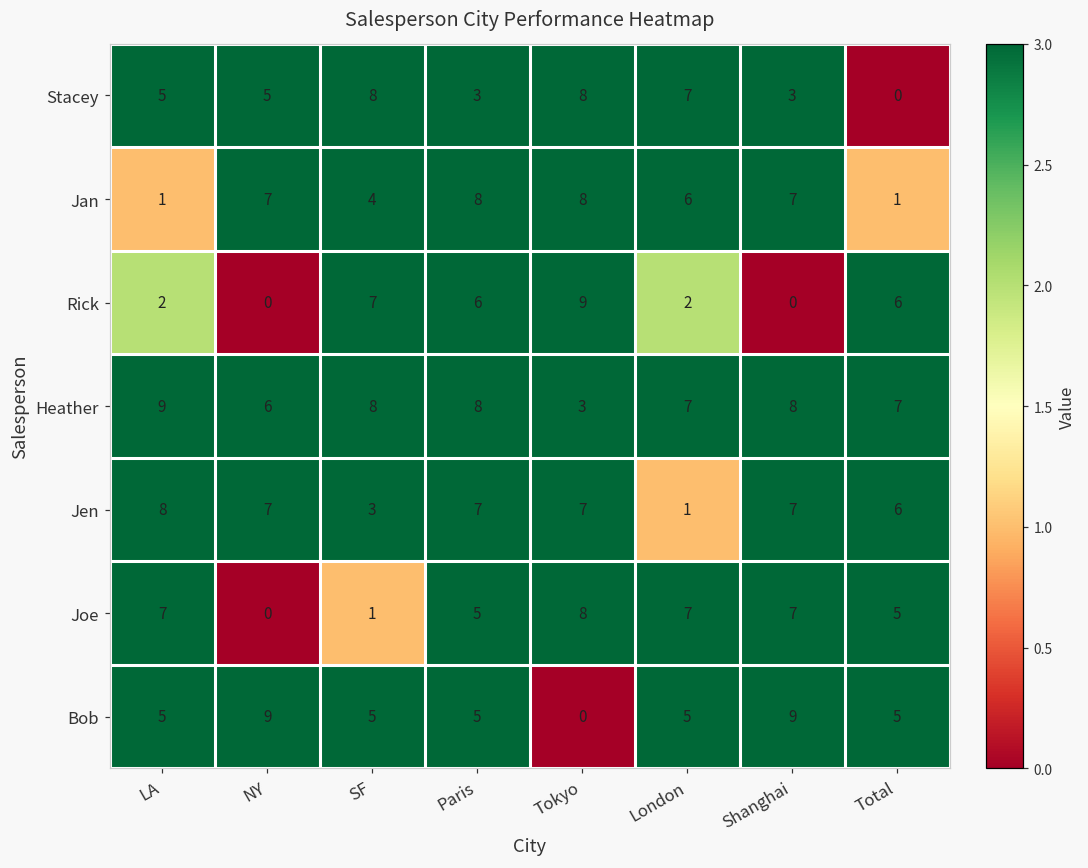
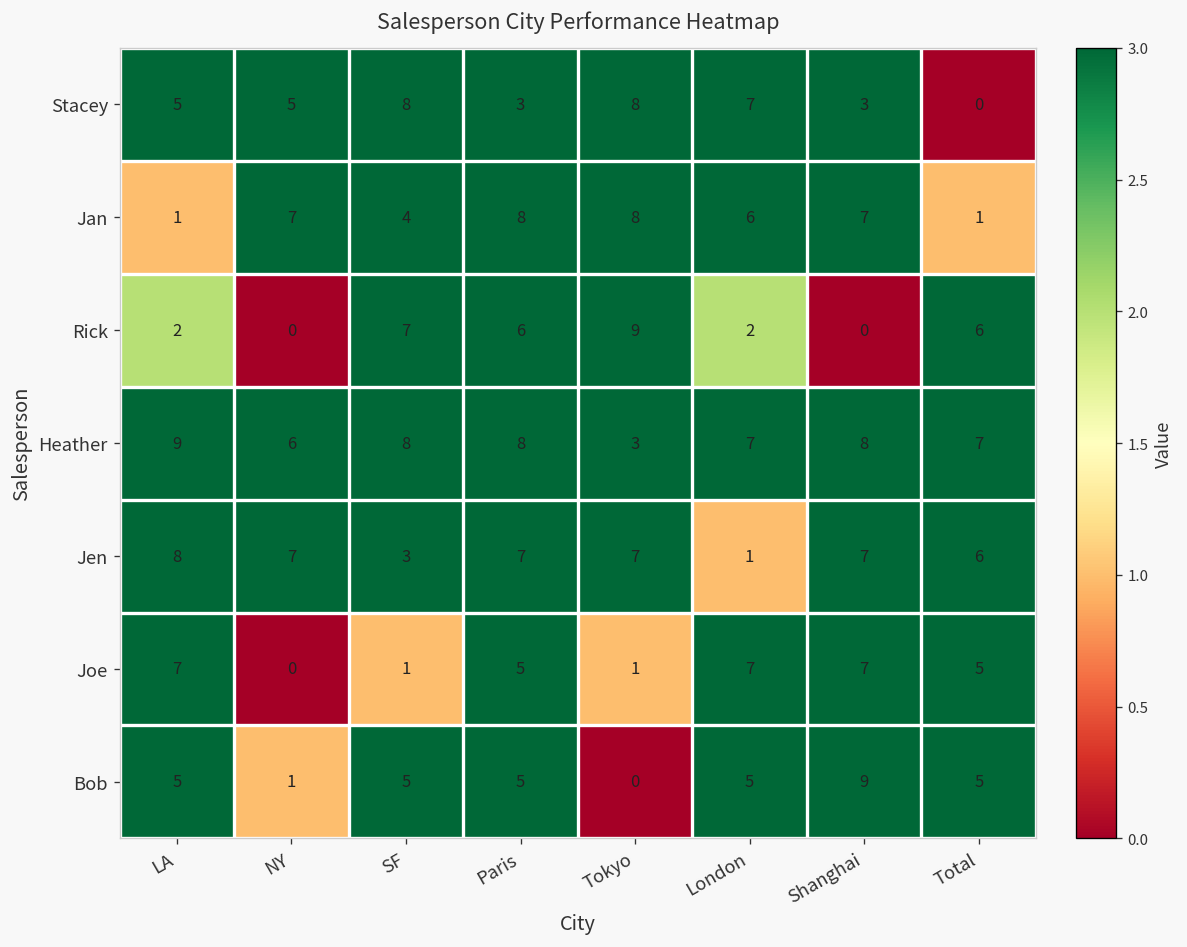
  {
    "Stacey": {
      "LA": 5,
      "NY": 5,
      "SF": 8,
      "Paris": 3,
      "Tokyo": 8,
      "London": 7,
      "Shanghai": 3,
      "Total": 0
    },
    "Jan": {
      "LA": 1,
      "NY": 7,
      "SF": 4,
      "Paris": 8,
      "Tokyo": 8,
      "London": 6,
      "Shanghai": 7,
      "Total": 1
    },
    "Rick": {
      "LA": 2,
      "NY": 0,
      "SF": 7,
      "Paris": 6,
      "Tokyo": 9,
      "London": 2,
      "Shanghai": 0,
      "Total": 6
    },
    "Heather": {
      "LA": 9,
      "NY": 6,
      "SF": 8,
      "Paris": 8,
      "Tokyo": 3,
      "London": 7,
      "Shanghai": 8,
      "Total": 7
    },
    "Jen": {
      "LA": 8,
      "NY": 7,
      "SF": 3,
      "Paris": 7,
      "Tokyo": 7,
      "London": 1,
      "Shanghai": 7,
      "Total": 6
    },
    "Joe": {
      "LA": 7,
      "NY": 0,
      "SF": 1,
      "Paris": 5,
-     "Tokyo": 8,
+     "Tokyo": 1,
      "London": 7,
      "Shanghai": 7,
      "Total": 5
    },
    "Bob": {
      "LA": 5,
-     "NY": 9,
+     "NY": 1,
      "SF": 5,
      "Paris": 5,
      "Tokyo": 0,
      "London": 5,
      "Shanghai": 9,
      "Total": 5
    }
  }
